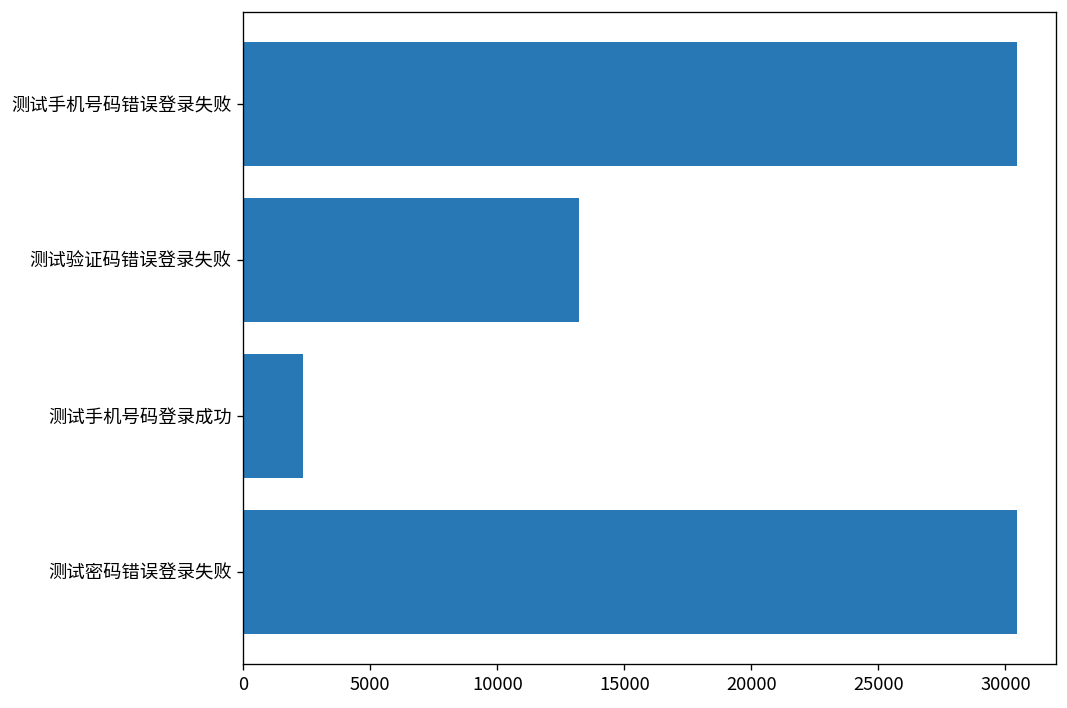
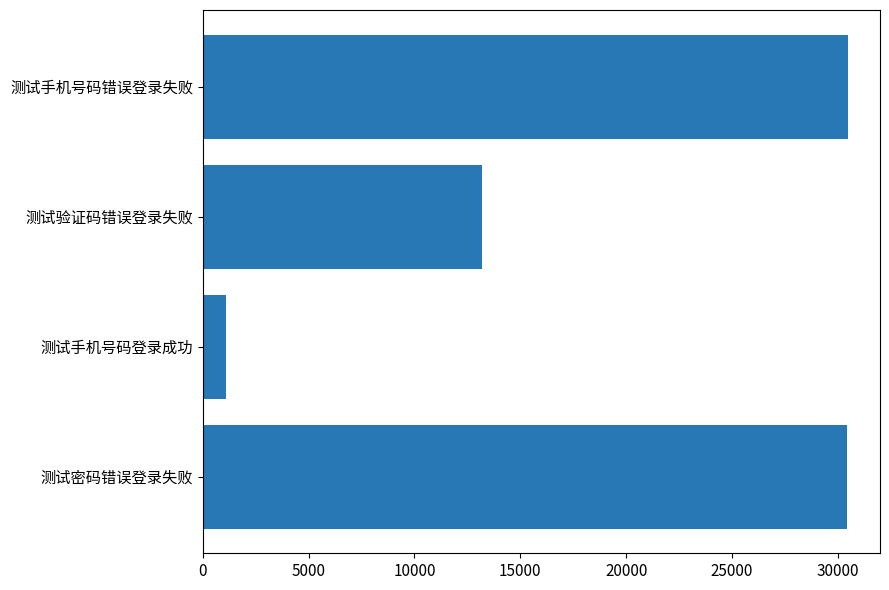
  {
    "测试手机号码错误登录失败": 30500,
    "测试验证码错误登录失败": 13200,
-   "测试手机号码登录成功": 2400,
+   "测试手机号码登录成功": 1100,
    "测试密码错误登录失败": 30400
  }
